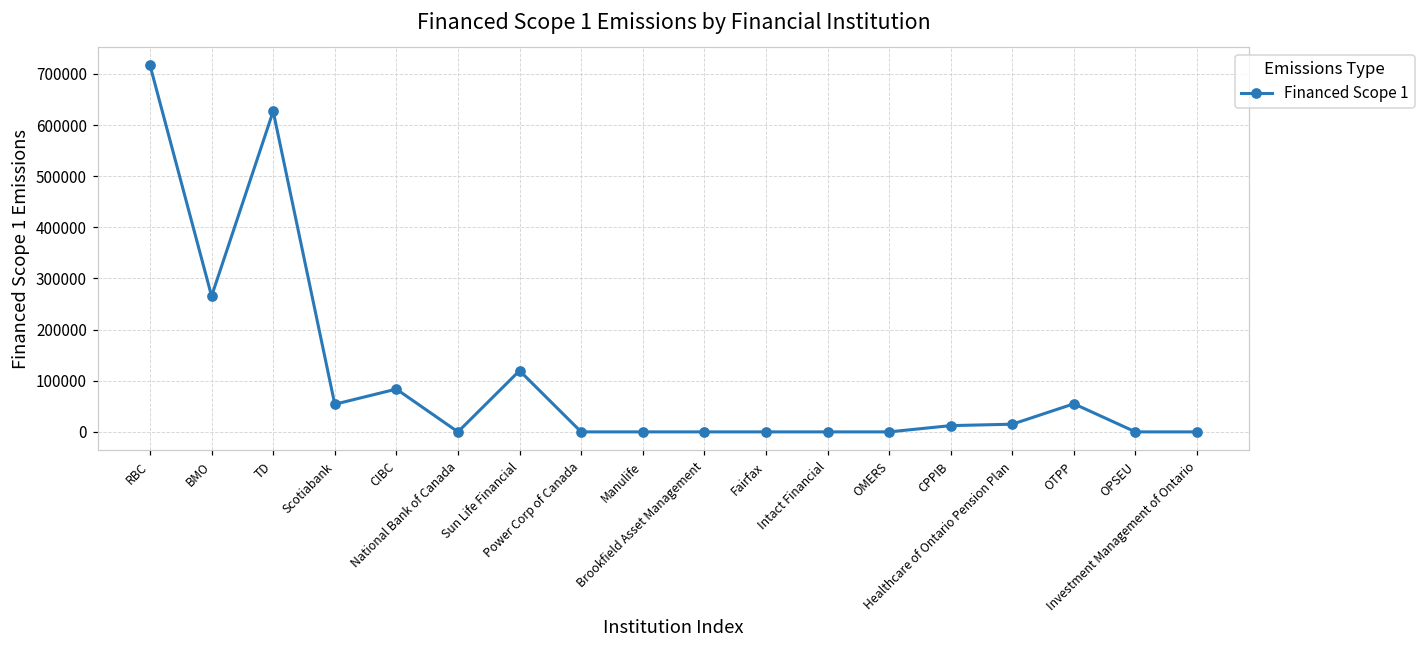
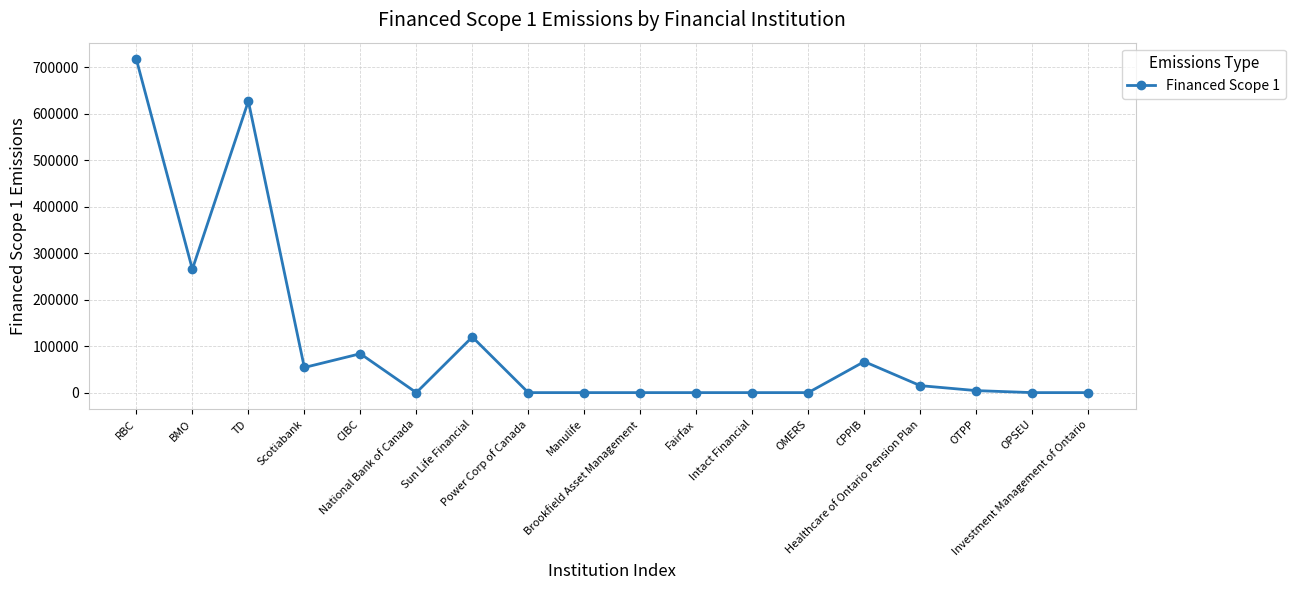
  {
    "RBC": 720000,
    "BMO": 270000,
    "TD": 630000,
    "Scotiabank": 50000,
    "CIBC": 80000,
    "National Bank of Canada": 0,
    "Sun Life Financial": 120000,
    "Power Corp of Canada": 0,
    "Manulife": 0,
    "Brookfield Asset Management": 0,
    "Fairfax": 0,
    "Intact Financial": 0,
    "OMERS": 0,
-   "CPPIB": 10000,
+   "CPPIB": 70000,
    "Healthcare of Ontario Pension Plan": 20000,
-   "OTPP": 50000,
+   "OTPP": 0,
    "OPSEU": 0,
    "Investment Management of Ontario": 0
  }
